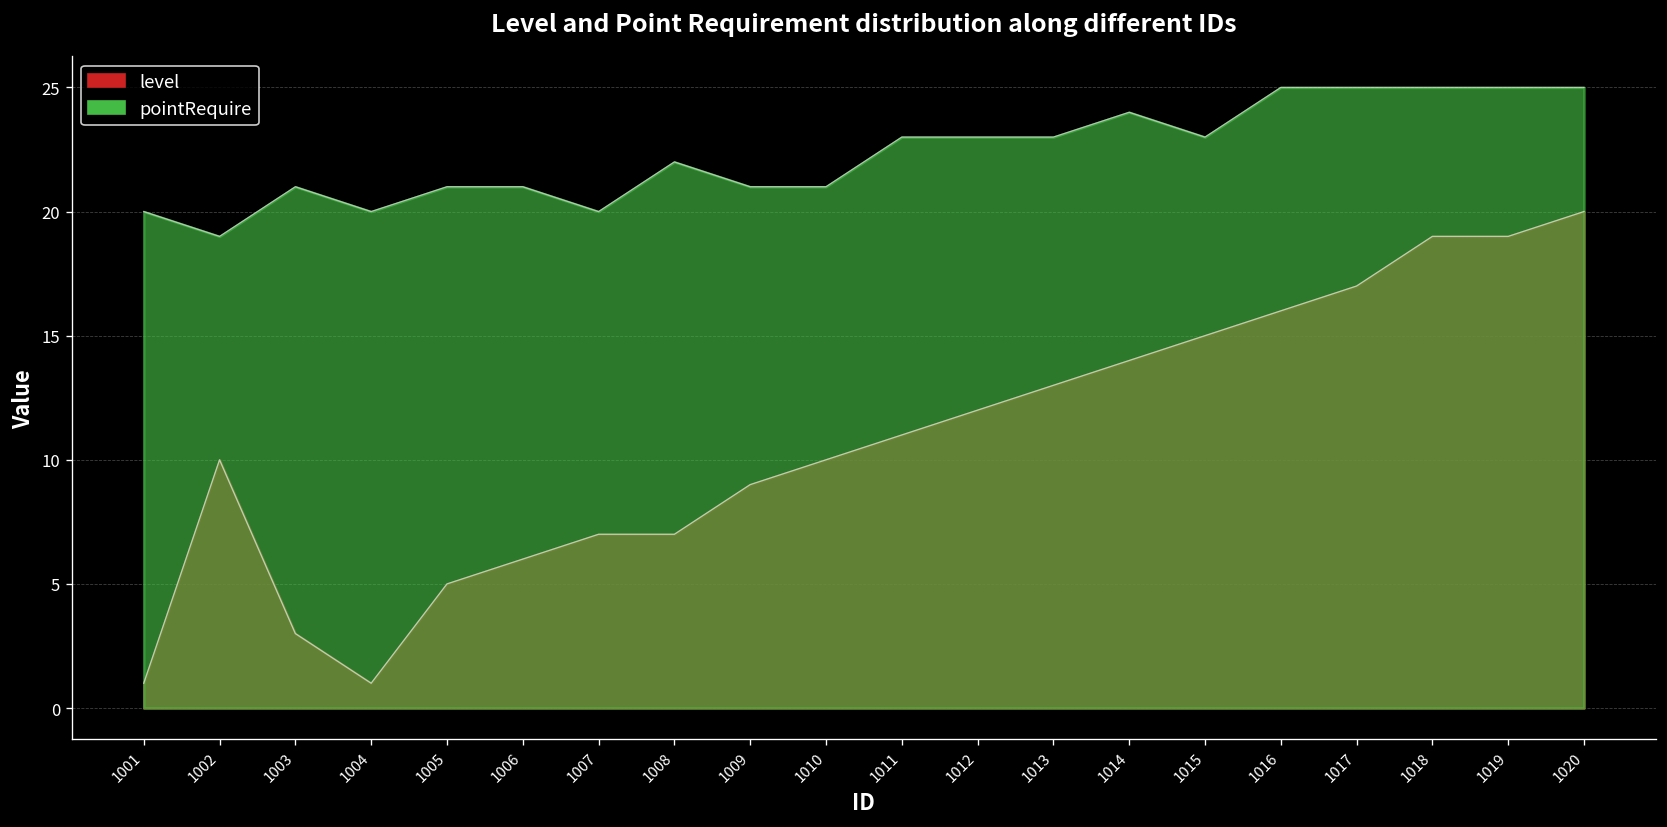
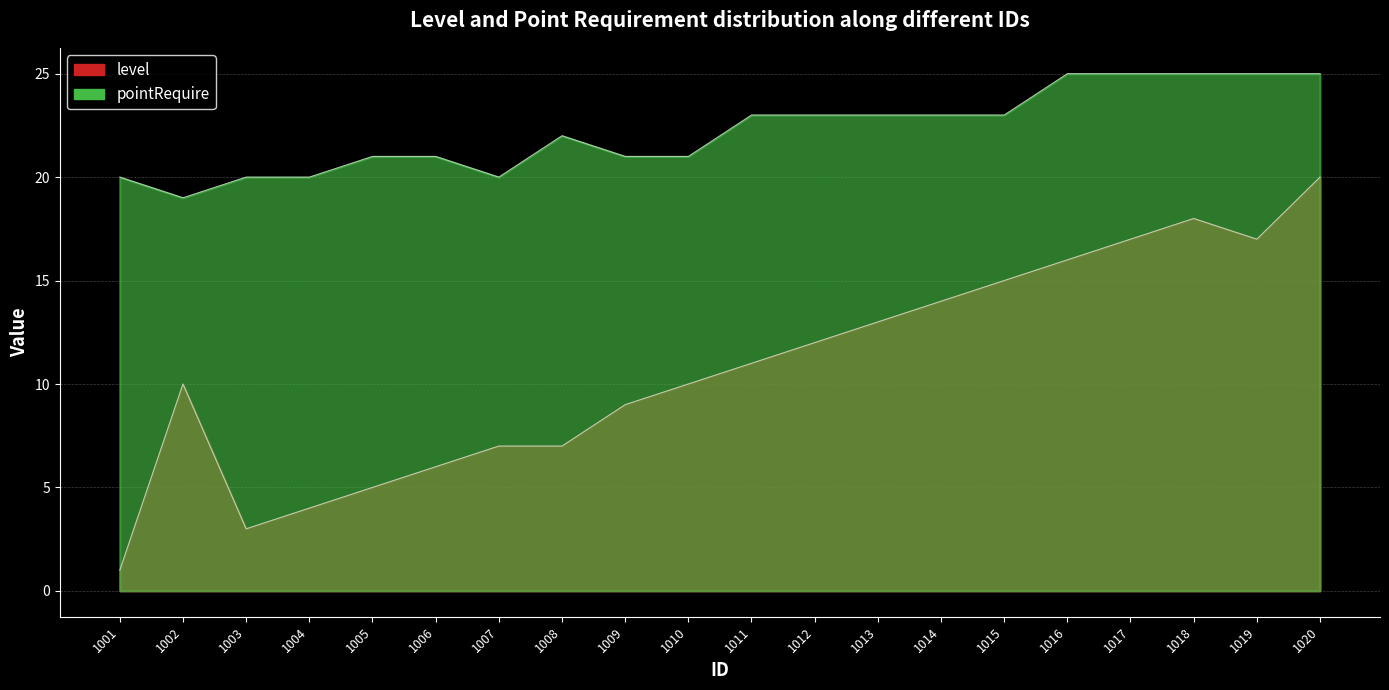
  {
    "level": {
      "1001": 1,
      "1002": 10,
      "1003": 3,
-     "1004": 1,
+     "1004": 4,
      "1005": 5,
      "1006": 6,
      "1007": 7,
      "1008": 7,
      "1009": 9,
      "1010": 10,
      "1011": 11,
      "1012": 12,
      "1013": 13,
      "1014": 14,
      "1015": 15,
      "1016": 16,
      "1017": 17,
-     "1018": 19,
-     "1019": 19,
+     "1018": 18,
+     "1019": 17,
      "1020": 20
    },
    "pointRequire": {
      "1001": 20,
      "1002": 19,
-     "1003": 21,
+     "1003": 20,
      "1004": 20,
      "1005": 21,
      "1006": 21,
      "1007": 20,
      "1008": 22,
      "1009": 21,
      "1010": 21,
      "1011": 23,
      "1012": 23,
      "1013": 23,
-     "1014": 24,
+     "1014": 23,
      "1015": 23,
      "1016": 25,
      "1017": 25,
      "1018": 25,
      "1019": 25,
      "1020": 25
    }
  }
